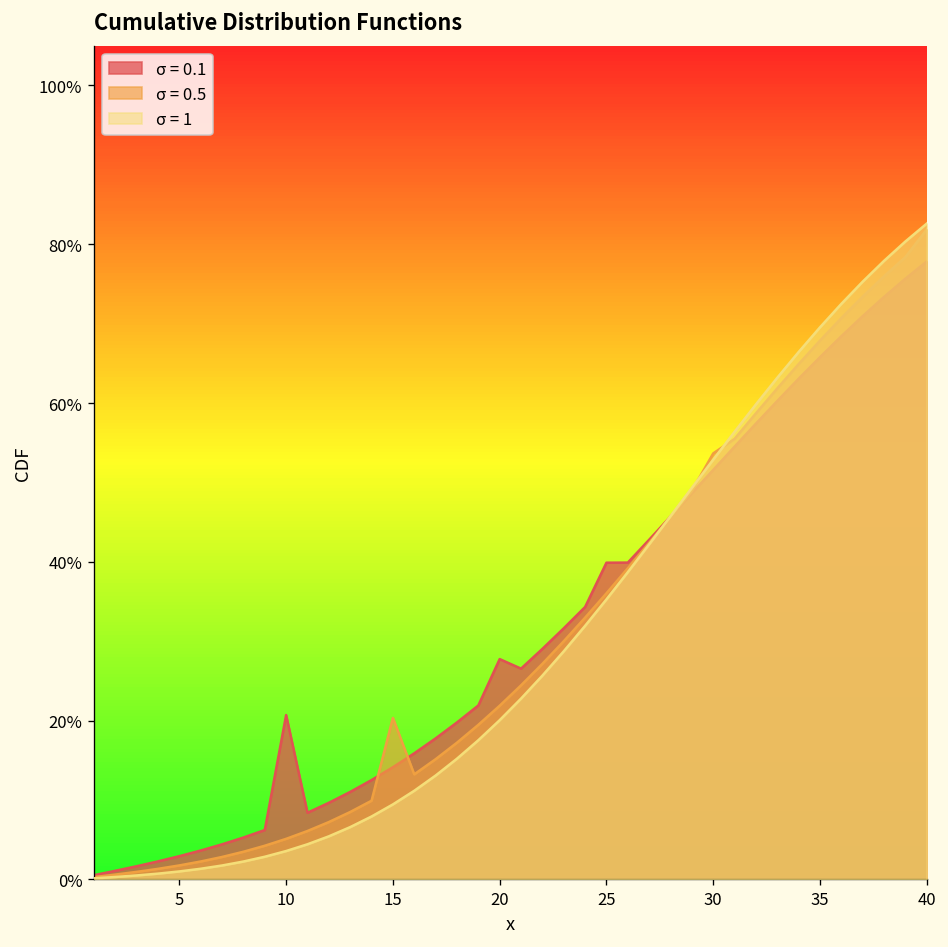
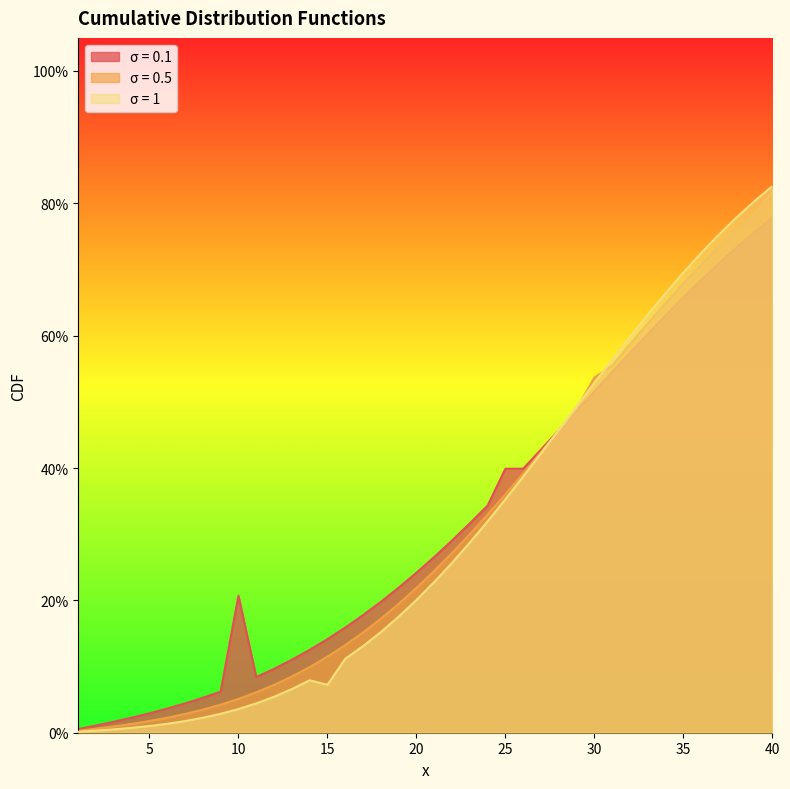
  {
    "σ = 0.1": {
      "5": "3%",
      "10": "21%",
      "15": "14%",
-     "20": "28%",
+     "20": "24%",
      "25": "40%",
      "30": "52%",
      "35": "66%",
      "40": "78%"
    },
    "σ = 0.5": {
      "5": "2%",
      "10": "5%",
-     "15": "20%",
+     "15": "11%",
      "20": "22%",
      "25": "36%",
      "30": "54%",
      "35": "68%",
      "40": "82%"
    },
    "σ = 1": {
      "5": "1%",
      "10": "4%",
-     "15": "9%",
+     "15": "7%",
      "20": "20%",
      "25": "35%",
      "30": "53%",
      "35": "70%",
      "40": "83%"
    }
  }
